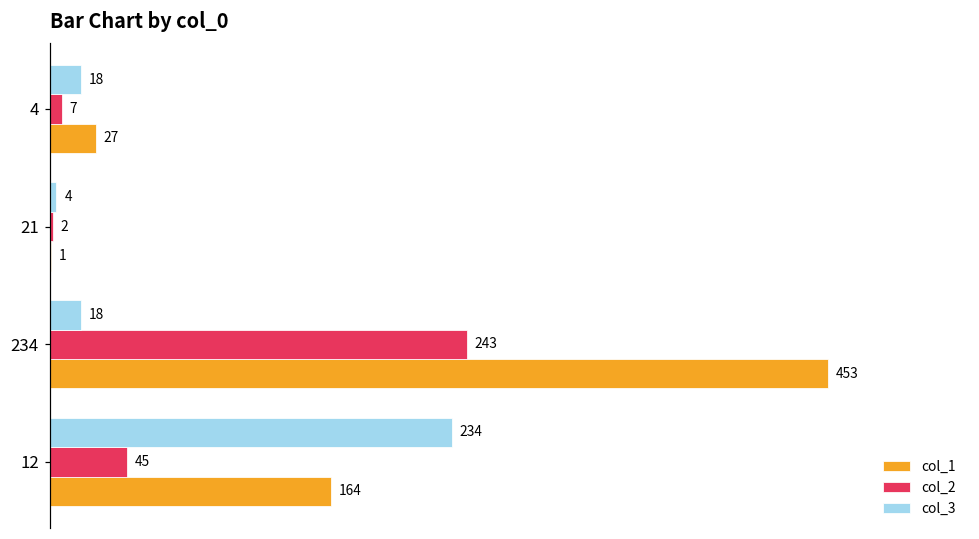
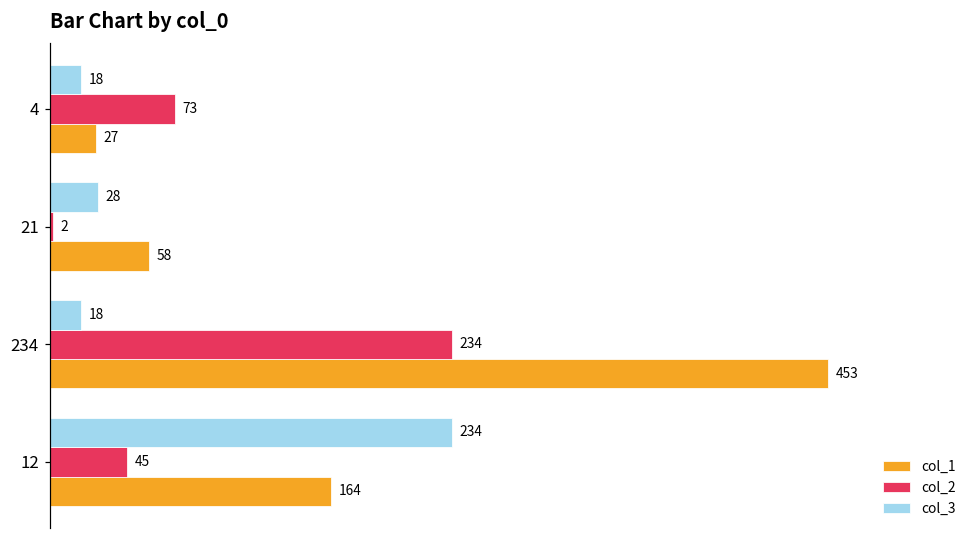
  {
    "col_1": {
      "4": 27,
-     "21": 1,
+     "21": 58,
      "234": 453,
      "12": 164
    },
    "col_2": {
-     "4": 7,
+     "4": 73,
      "21": 2,
-     "234": 243,
+     "234": 234,
      "12": 45
    },
    "col_3": {
      "4": 18,
-     "21": 4,
+     "21": 28,
      "234": 18,
      "12": 234
    }
  }
